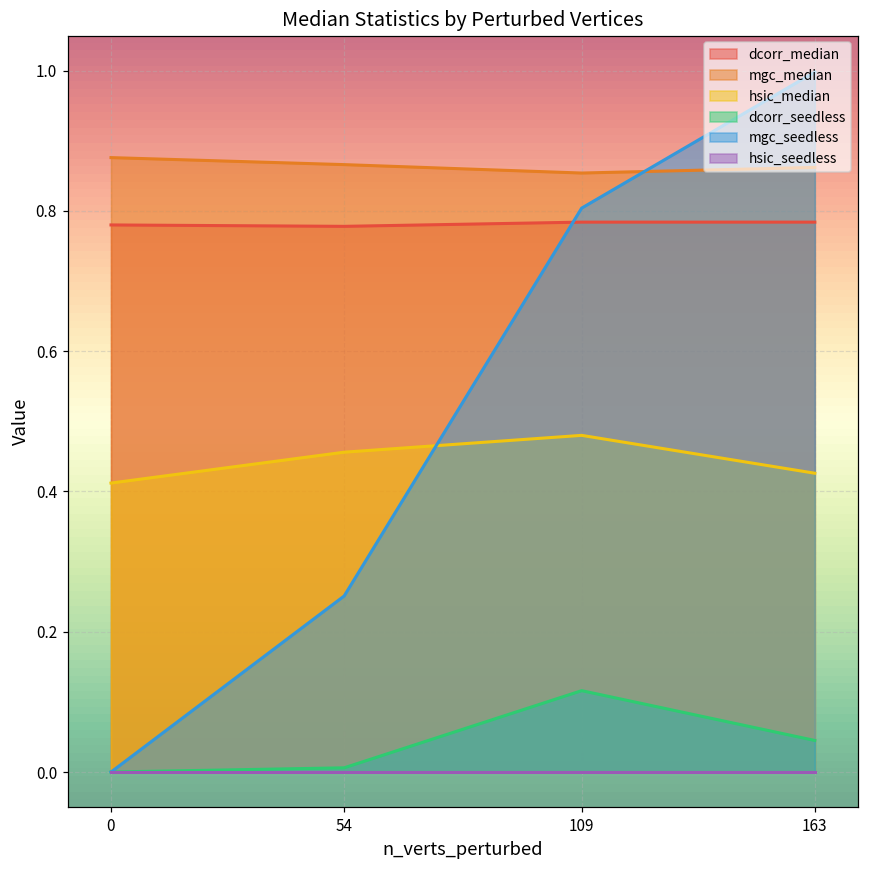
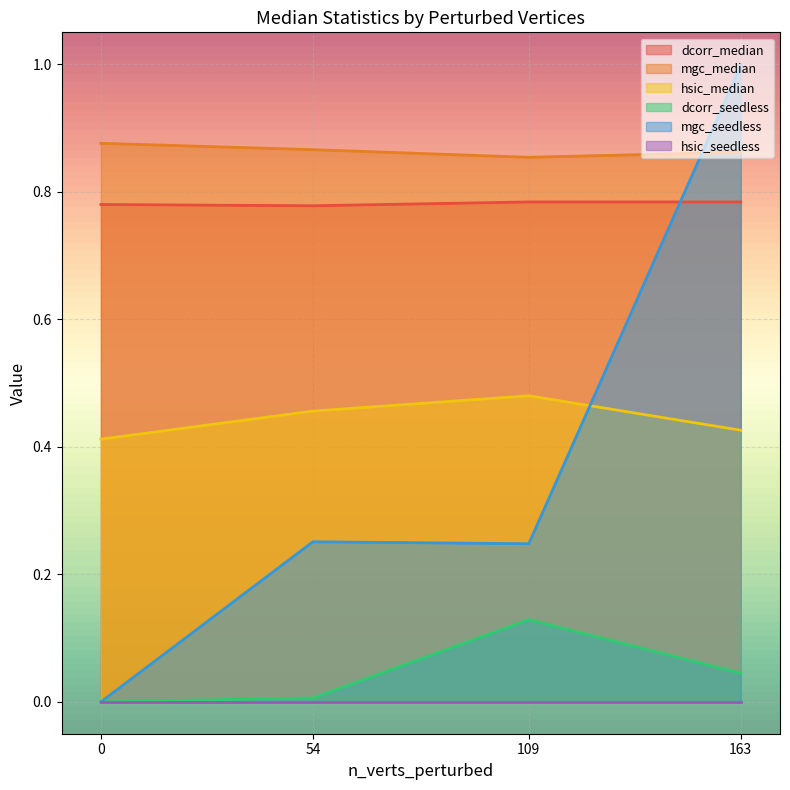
  {
    "dcorr_seedless": {
      "54": 0.01,
-     "109": 0.12,
+     "109": 0.13,
      "163": 0.05
    },
    "mgc_seedless": {
      "54": 0.25,
-     "109": 0.80
+     "109": 0.25
    },
    "hsic_seedless": {
      "54": 0.00,
      "109": 0.00,
      "163": 0.00
    }
  }
